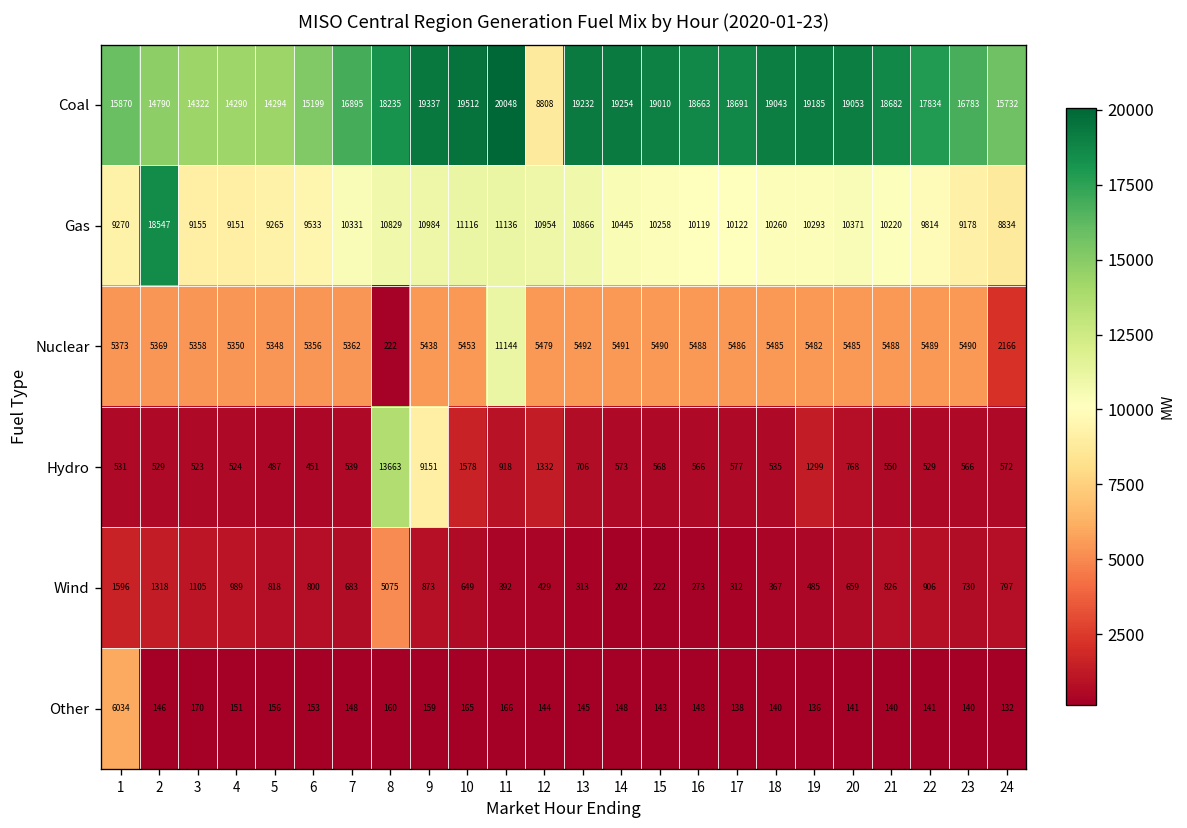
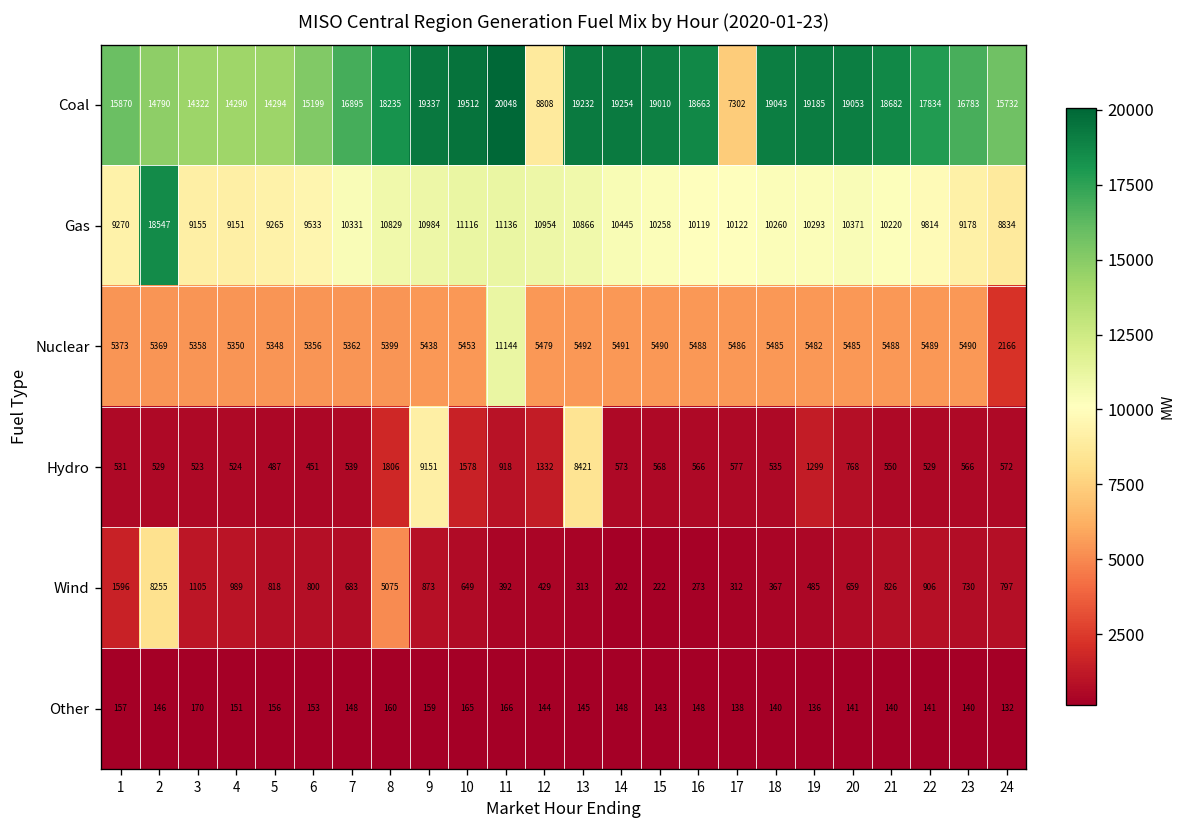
  {
    "Coal": {
      "1": 15870,
      "2": 14790,
      "3": 14322,
      "4": 14290,
      "5": 14294,
      "6": 15199,
      "7": 16895,
      "8": 18235,
      "9": 19337,
      "10": 19512,
      "11": 20048,
      "12": 8808,
      "13": 19232,
      "14": 19254,
      "15": 19010,
      "16": 18663,
-     "17": 18691,
+     "17": 7302,
      "18": 19043,
      "19": 19185,
      "20": 19053,
      "21": 18682,
      "22": 17834,
      "23": 16783,
      "24": 15732
    },
    "Gas": {
      "1": 9270,
      "2": 18547,
      "3": 9155,
      "4": 9151,
      "5": 9265,
      "6": 9533,
      "7": 10331,
      "8": 10829,
      "9": 10984,
      "10": 11116,
      "11": 11136,
      "12": 10954,
      "13": 10866,
      "14": 10445,
      "15": 10258,
      "16": 10119,
      "17": 10122,
      "18": 10260,
      "19": 10293,
      "20": 10371,
      "21": 10220,
      "22": 9814,
      "23": 9178,
      "24": 8834
    },
    "Nuclear": {
      "1": 5373,
      "2": 5369,
      "3": 5358,
      "4": 5350,
      "5": 5348,
      "6": 5356,
      "7": 5362,
-     "8": 222,
+     "8": 5399,
      "9": 5438,
      "10": 5453,
      "11": 11144,
      "12": 5479,
      "13": 5492,
      "14": 5491,
      "15": 5490,
      "16": 5488,
      "17": 5486,
      "18": 5485,
      "19": 5482,
      "20": 5485,
      "21": 5488,
      "22": 5489,
      "23": 5490,
      "24": 2166
    },
    "Hydro": {
      "1": 531,
      "2": 529,
      "3": 523,
      "4": 524,
      "5": 487,
      "6": 451,
      "7": 539,
-     "8": 13663,
+     "8": 1806,
      "9": 9151,
      "10": 1578,
      "11": 918,
      "12": 1332,
-     "13": 706,
+     "13": 8421,
      "14": 573,
      "15": 568,
      "16": 566,
      "17": 577,
      "18": 535,
      "19": 1299,
      "20": 768,
      "21": 550,
      "22": 529,
      "23": 566,
      "24": 572
    },
    "Wind": {
      "1": 1596,
-     "2": 1318,
+     "2": 8255,
      "3": 1105,
      "4": 989,
      "5": 818,
      "6": 800,
      "7": 683,
      "8": 5075,
      "9": 873,
      "10": 649,
      "11": 392,
      "12": 429,
      "13": 313,
      "14": 202,
      "15": 222,
      "16": 273,
      "17": 312,
      "18": 367,
      "19": 485,
      "20": 659,
      "21": 826,
      "22": 906,
      "23": 730,
      "24": 797
    },
    "Other": {
-     "1": 6034,
+     "1": 157,
      "2": 146,
      "3": 170,
      "4": 151,
      "5": 156,
      "6": 153,
      "7": 148,
      "8": 160,
      "9": 159,
      "10": 165,
      "11": 166,
      "12": 144,
      "13": 145,
      "14": 148,
      "15": 143,
      "16": 148,
      "17": 138,
      "18": 140,
      "19": 136,
      "20": 141,
      "21": 140,
      "22": 141,
      "23": 140,
      "24": 132
    }
  }
